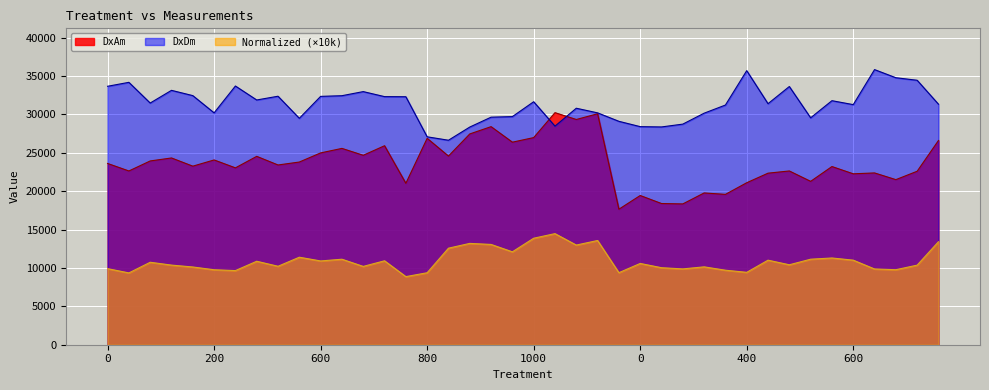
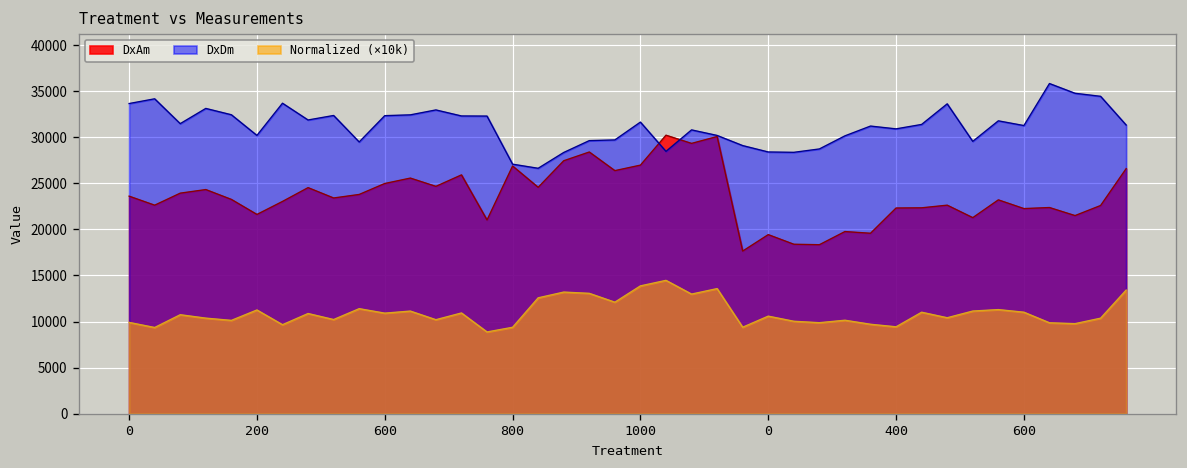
  {
    "DxAm": {
-     "200": 24000,
+     "200": 22000,
      "1000": 27000,
-     "400": 21000
+     "400": 22000
    },
    "DxDm": {
      "200": 30000,
      "1000": 32000,
-     "400": 36000
+     "400": 31000
    },
    "Normalized (×10k)": {
-     "200": 10000,
+     "200": 11000,
      "800": 9000,
      "1000": 14000,
      "400": 9000
    }
  }
